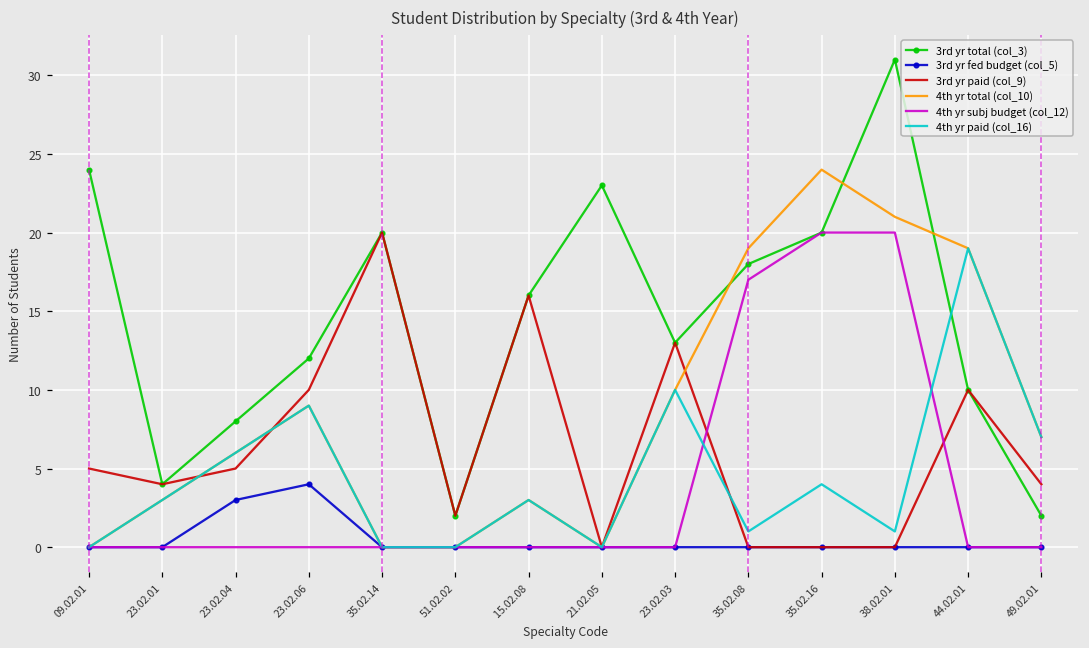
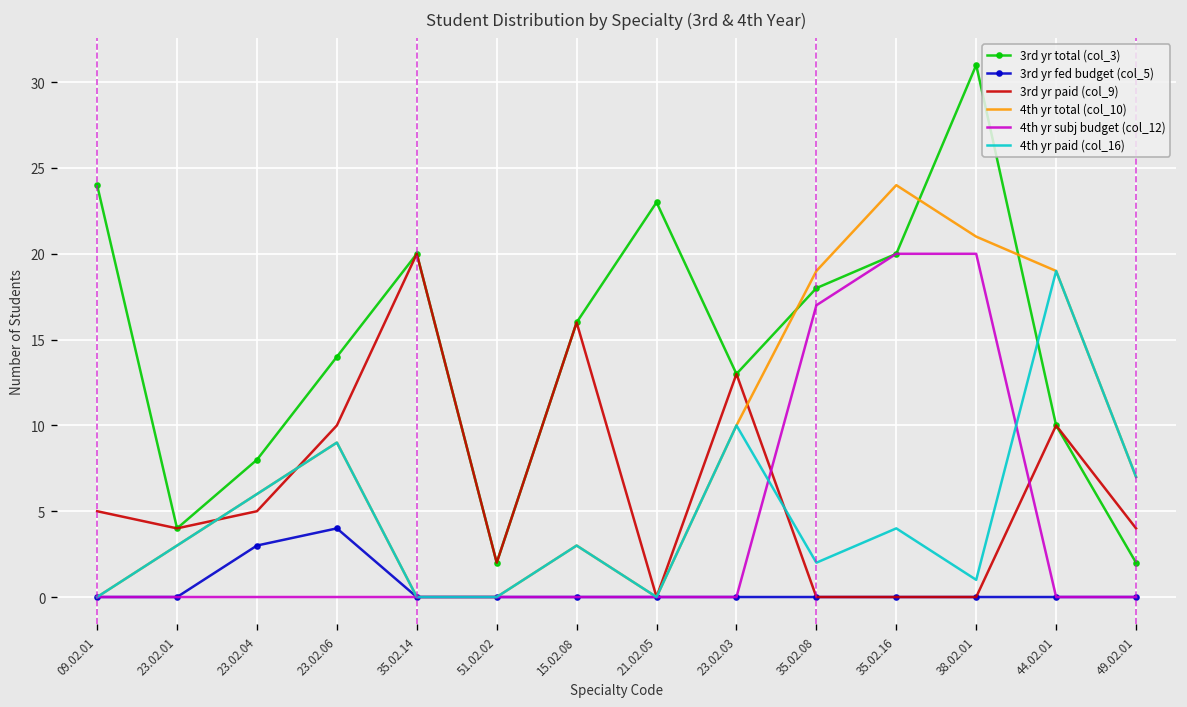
  {
    "3rd yr total (col_3)": {
      "09.02.01": 24,
      "23.02.04": 8,
-     "23.02.06": 12,
+     "23.02.06": 14,
      "21.02.05": 23,
      "35.02.08": 18,
      "38.02.01": 31,
      "49.02.01": 2
    },
    "3rd yr fed budget (col_5)": {
      "23.02.04": 3,
      "23.02.06": 4
    },
    "3rd yr paid (col_9)": {
      "09.02.01": 5,
      "23.02.04": 5,
      "23.02.06": 10,
      "49.02.01": 4
    },
    "4th yr total (col_10)": {
      "35.02.08": 19,
      "35.02.16": 24,
      "38.02.01": 21
    },
    "4th yr subj budget (col_12)": {
      "23.02.04": 0,
      "23.02.06": 0,
      "35.02.08": 17,
      "38.02.01": 20
    },
    "4th yr paid (col_16)": {
-     "35.02.08": 1,
+     "35.02.08": 2,
      "35.02.16": 4,
      "38.02.01": 1
    }
  }
